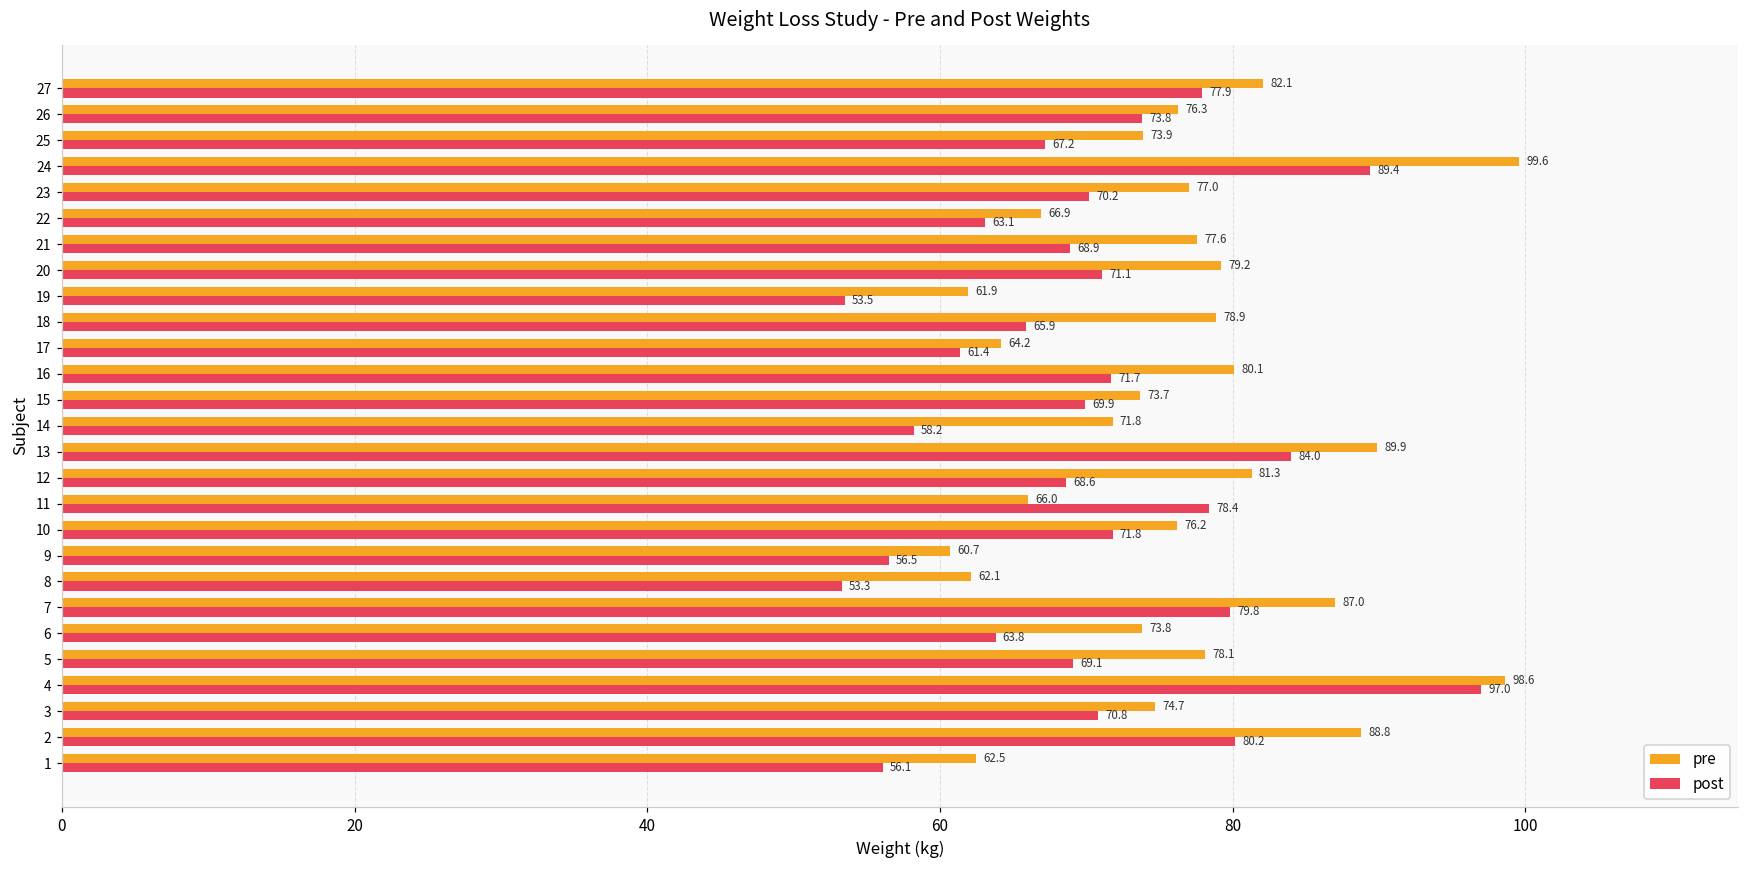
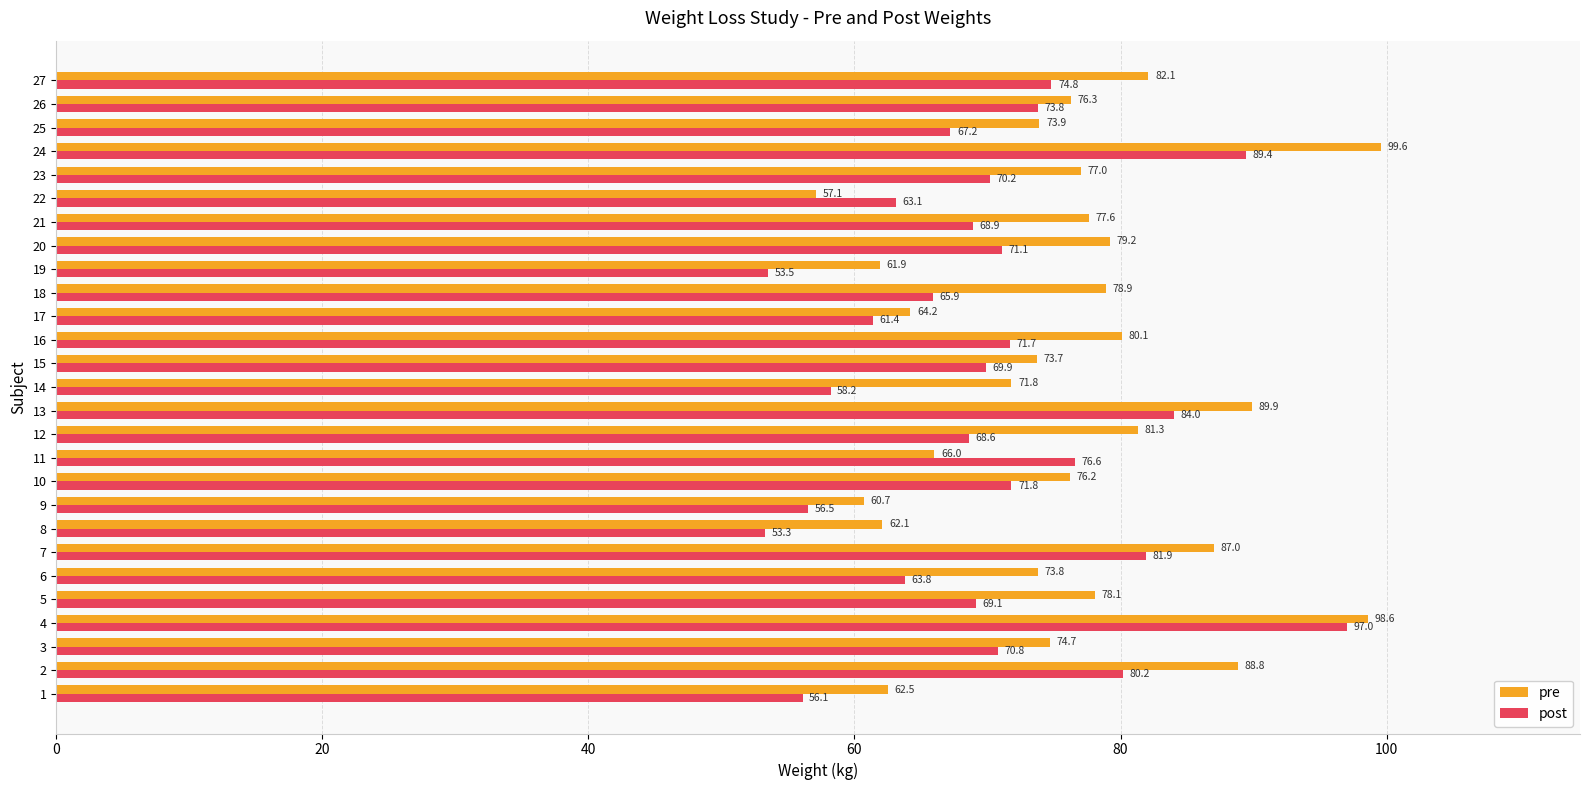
  {
    "pre": {
      "27": 82.1,
      "26": 76.3,
      "25": 73.9,
      "24": 99.6,
      "23": 77.0,
-     "22": 66.9,
+     "22": 57.1,
      "21": 77.6,
      "20": 79.2,
      "19": 61.9,
      "18": 78.9,
      "17": 64.2,
      "16": 80.1,
      "15": 73.7,
      "14": 71.8,
      "13": 89.9,
      "12": 81.3,
      "11": 66.0,
      "10": 76.2,
      "9": 60.7,
      "8": 62.1,
      "7": 87.0,
      "6": 73.8,
      "5": 78.1,
      "4": 98.6,
      "3": 74.7,
      "2": 88.8,
      "1": 62.5
    },
    "post": {
-     "27": 77.9,
+     "27": 74.8,
      "26": 73.8,
      "25": 67.2,
      "24": 89.4,
      "23": 70.2,
      "22": 63.1,
      "21": 68.9,
      "20": 71.1,
      "19": 53.5,
      "18": 65.9,
      "17": 61.4,
      "16": 71.7,
      "15": 69.9,
      "14": 58.2,
      "13": 84.0,
      "12": 68.6,
-     "11": 78.4,
+     "11": 76.6,
      "10": 71.8,
      "9": 56.5,
      "8": 53.3,
-     "7": 79.8,
+     "7": 81.9,
      "6": 63.8,
      "5": 69.1,
      "4": 97.0,
      "3": 70.8,
      "2": 80.2,
      "1": 56.1
    }
  }
